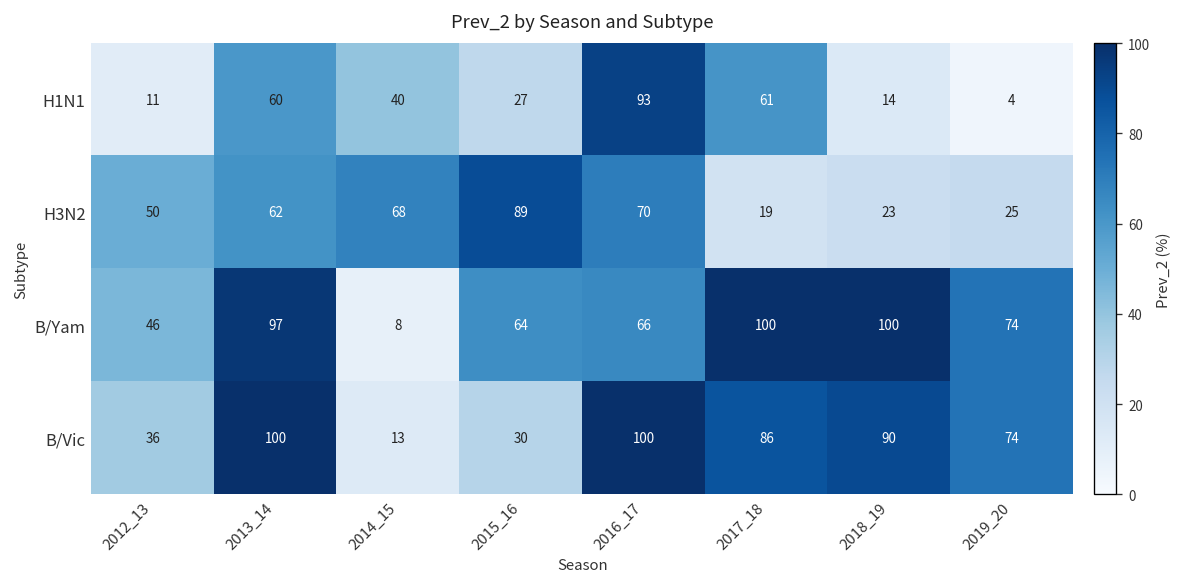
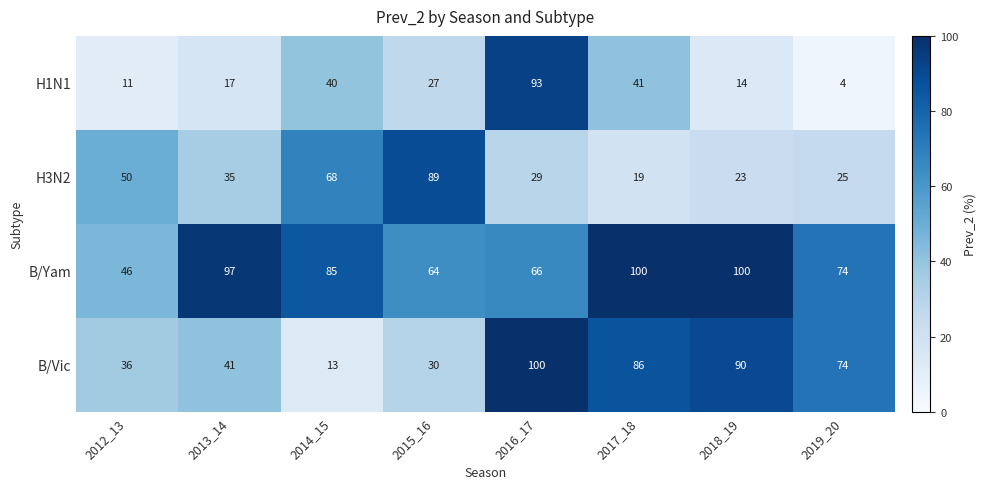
  {
    "H1N1": {
      "2012_13": 11,
-     "2013_14": 60,
+     "2013_14": 17,
      "2014_15": 40,
      "2015_16": 27,
      "2016_17": 93,
-     "2017_18": 61,
+     "2017_18": 41,
      "2018_19": 14,
      "2019_20": 4
    },
    "H3N2": {
      "2012_13": 50,
-     "2013_14": 62,
+     "2013_14": 35,
      "2014_15": 68,
      "2015_16": 89,
-     "2016_17": 70,
+     "2016_17": 29,
      "2017_18": 19,
      "2018_19": 23,
      "2019_20": 25
    },
    "B/Yam": {
      "2012_13": 46,
      "2013_14": 97,
-     "2014_15": 8,
+     "2014_15": 85,
      "2015_16": 64,
      "2016_17": 66,
      "2017_18": 100,
      "2018_19": 100,
      "2019_20": 74
    },
    "B/Vic": {
      "2012_13": 36,
-     "2013_14": 100,
+     "2013_14": 41,
      "2014_15": 13,
      "2015_16": 30,
      "2016_17": 100,
      "2017_18": 86,
      "2018_19": 90,
      "2019_20": 74
    }
  }
